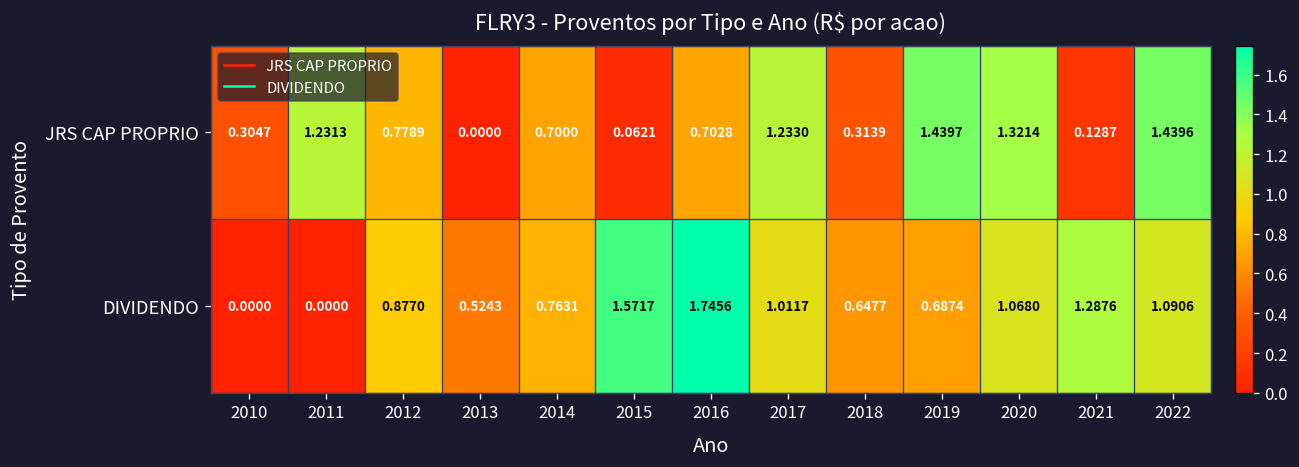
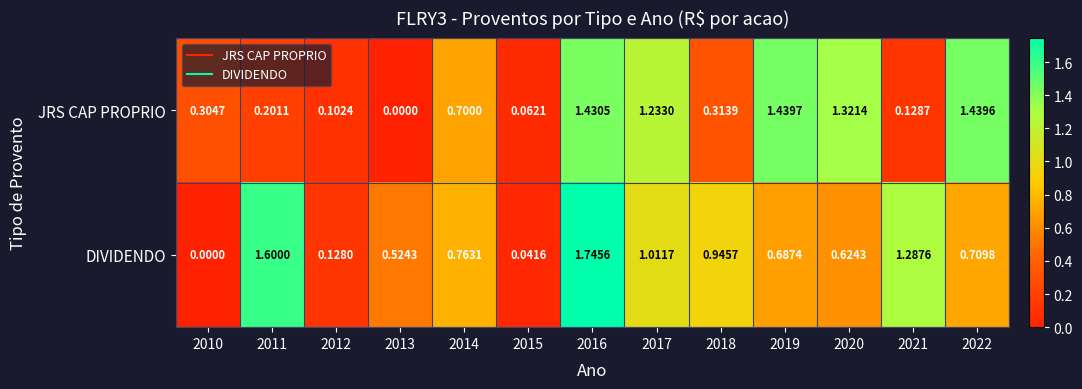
  {
    "JRS CAP PROPRIO": {
      "2010": 0.3047,
-     "2011": 1.2313,
-     "2012": 0.7789,
+     "2011": 0.2011,
+     "2012": 0.1024,
      "2013": 0.0000,
      "2014": 0.7000,
      "2015": 0.0621,
-     "2016": 0.7028,
+     "2016": 1.4305,
      "2017": 1.2330,
      "2018": 0.3139,
      "2019": 1.4397,
      "2020": 1.3214,
      "2021": 0.1287,
      "2022": 1.4396
    },
    "DIVIDENDO": {
      "2010": 0.0000,
-     "2011": 0.0000,
-     "2012": 0.8770,
+     "2011": 1.6000,
+     "2012": 0.1280,
      "2013": 0.5243,
      "2014": 0.7631,
-     "2015": 1.5717,
+     "2015": 0.0416,
      "2016": 1.7456,
      "2017": 1.0117,
-     "2018": 0.6477,
+     "2018": 0.9457,
      "2019": 0.6874,
-     "2020": 1.0680,
+     "2020": 0.6243,
      "2021": 1.2876,
-     "2022": 1.0906
+     "2022": 0.7098
    }
  }
